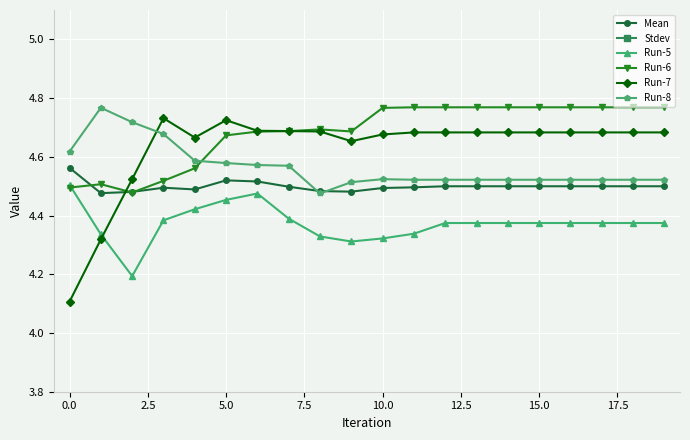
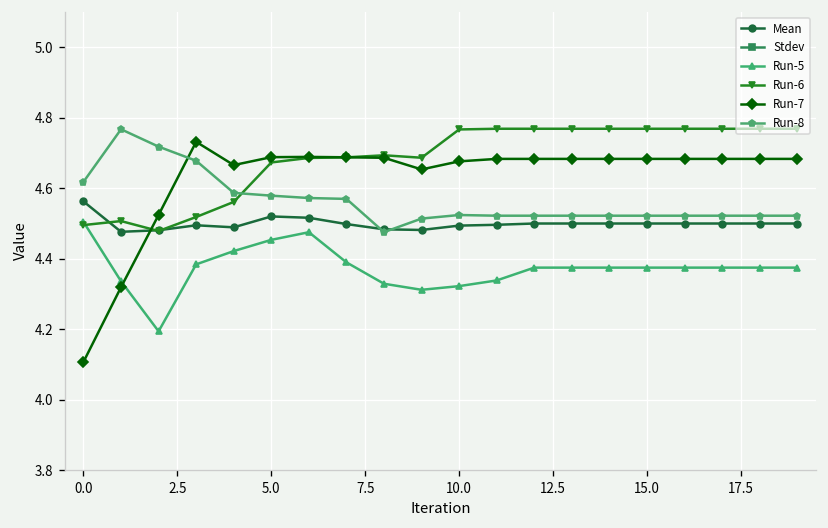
  {
    "Run-7": {
      "0.0": 4.11,
-     "5.0": 4.72,
+     "5.0": 4.69,
      "10.0": 4.68,
      "15.0": 4.68
    }
  }
